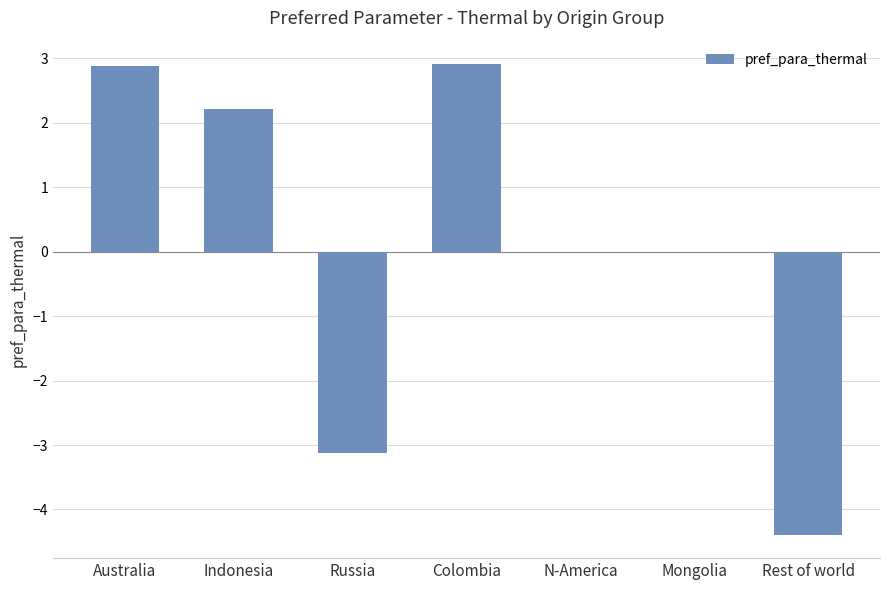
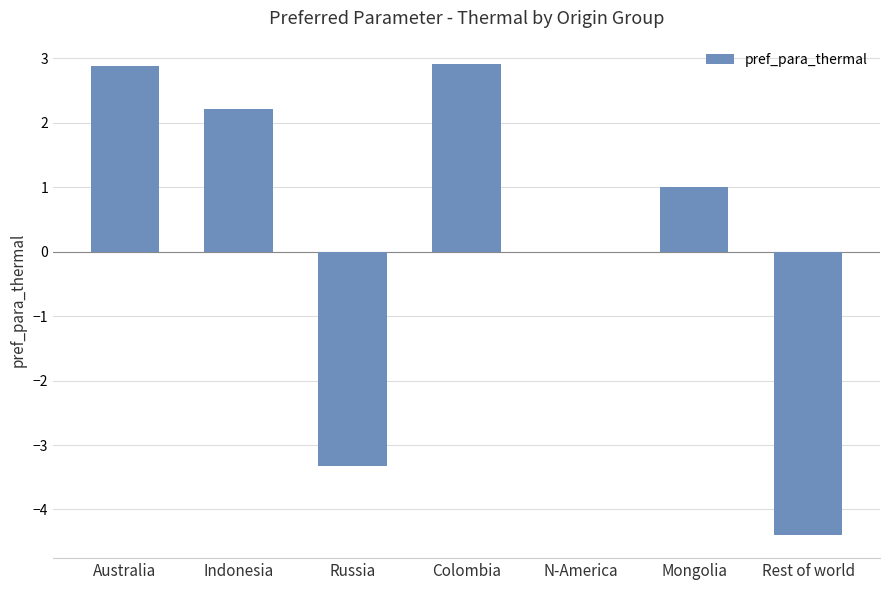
  {
    "Australia": 2.9,
    "Indonesia": 2.2,
-   "Russia": -3.1,
+   "Russia": -3.3,
    "Colombia": 2.9,
    "N-America": 0.0,
-   "Mongolia": 0,
+   "Mongolia": 1,
    "Rest of world": -4.4
  }
